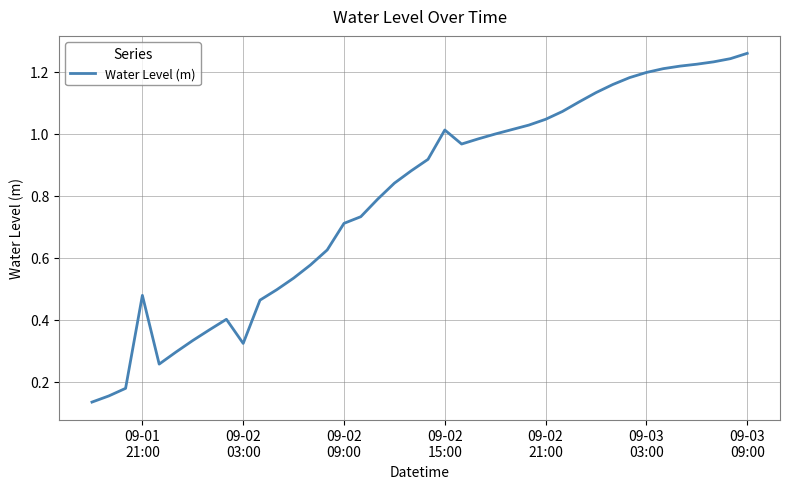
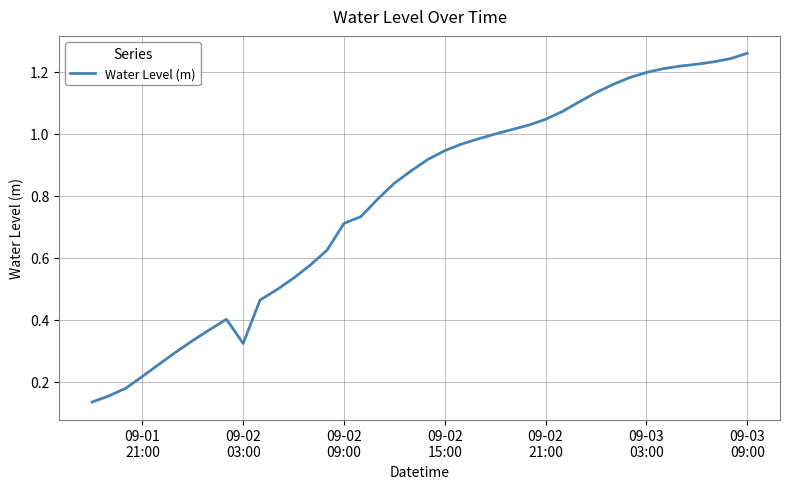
  {
-   "09-01 21:00": 0.48,
+   "09-01 21:00": 0.22,
    "09-02 03:00": 0.32,
    "09-02 09:00": 0.71,
-   "09-02 15:00": 1.01,
+   "09-02 15:00": 0.95,
    "09-02 21:00": 1.05,
    "09-03 03:00": 1.20,
    "09-03 09:00": 1.26
  }
